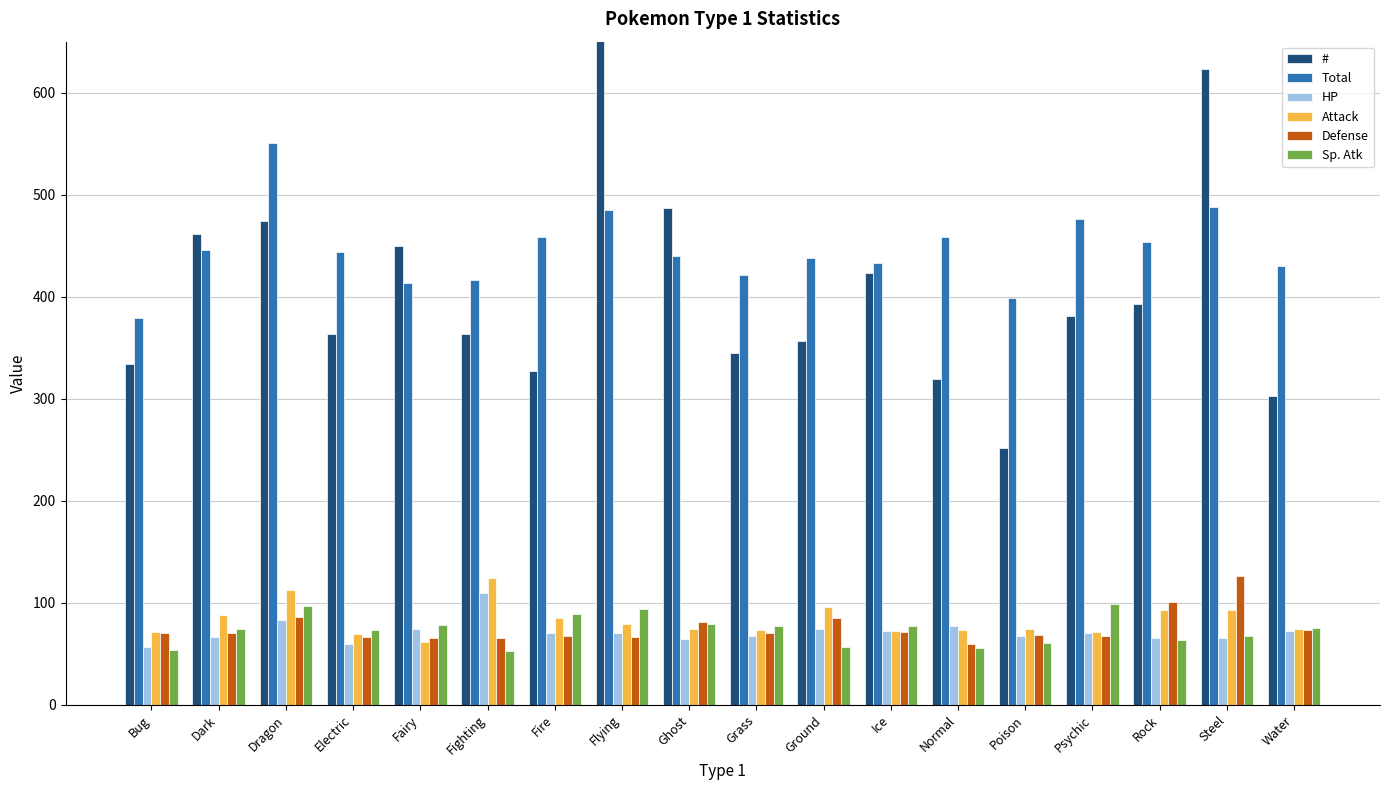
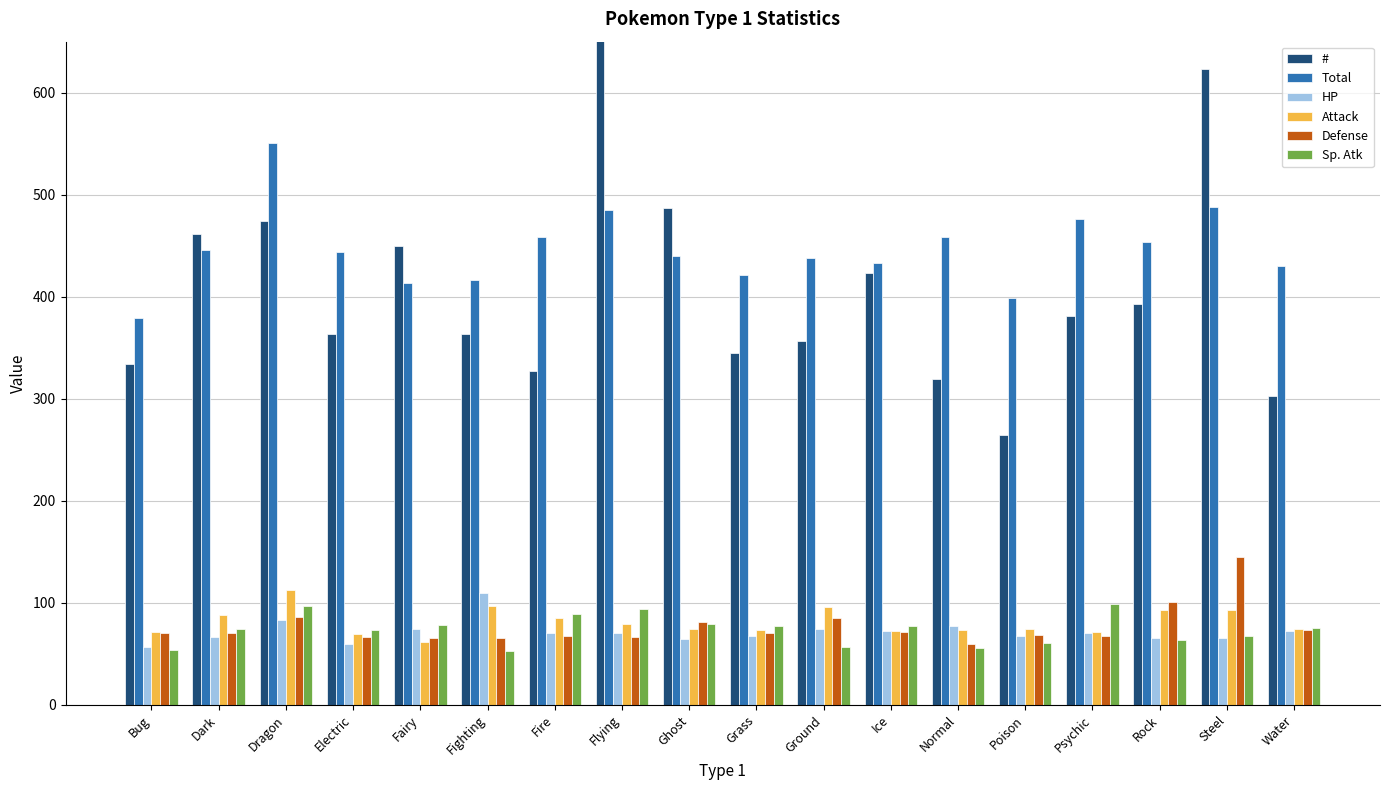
  {
    "#": {
      "Bug": 334,
      "Dark": 461,
      "Dragon": 474,
      "Electric": 364,
      "Fairy": 450,
      "Fighting": 364,
      "Fire": 327,
      "Ghost": 487,
      "Grass": 345,
      "Ground": 356,
      "Ice": 424,
      "Normal": 319,
-     "Poison": 252,
+     "Poison": 265,
      "Psychic": 381,
      "Rock": 393,
      "Steel": 623,
      "Water": 303
    },
    "Total": {
      "Bug": 379,
      "Dark": 446,
      "Dragon": 551,
      "Electric": 443,
      "Fairy": 413,
      "Fighting": 416,
      "Fire": 458,
      "Flying": 485,
      "Ghost": 440,
      "Grass": 421,
      "Ground": 438,
      "Ice": 433,
      "Normal": 459,
      "Poison": 399,
      "Psychic": 476,
      "Rock": 454,
      "Steel": 488,
      "Water": 430
    },
    "HP": {
      "Bug": 57,
      "Dark": 67,
      "Dragon": 83,
      "Electric": 60,
      "Fairy": 74,
      "Fighting": 110,
      "Fire": 70,
      "Flying": 71,
      "Ghost": 64,
      "Grass": 67,
      "Ground": 74,
      "Ice": 72,
      "Normal": 77,
      "Poison": 67,
      "Psychic": 71,
      "Rock": 65,
      "Steel": 65,
      "Water": 72
    },
    "Attack": {
      "Bug": 71,
      "Dark": 88,
      "Dragon": 112,
      "Electric": 69,
      "Fairy": 62,
-     "Fighting": 125,
+     "Fighting": 97,
      "Fire": 85,
      "Flying": 79,
      "Ghost": 74,
      "Grass": 73,
      "Ground": 96,
      "Ice": 73,
      "Normal": 73,
      "Poison": 75,
      "Psychic": 71,
      "Rock": 93,
      "Steel": 93,
      "Water": 74
    },
    "Defense": {
      "Bug": 71,
      "Dark": 70,
      "Dragon": 86,
      "Electric": 66,
      "Fairy": 66,
      "Fighting": 66,
      "Fire": 68,
      "Flying": 66,
      "Ghost": 81,
      "Grass": 71,
      "Ground": 85,
      "Ice": 71,
      "Normal": 60,
      "Poison": 69,
      "Psychic": 68,
      "Rock": 101,
-     "Steel": 126,
+     "Steel": 145,
      "Water": 73
    },
    "Sp. Atk": {
      "Bug": 54,
      "Dark": 75,
      "Dragon": 97,
      "Electric": 73,
      "Fairy": 79,
      "Fighting": 53,
      "Fire": 89,
      "Flying": 94,
      "Ghost": 79,
      "Grass": 78,
      "Ground": 56,
      "Ice": 78,
      "Normal": 56,
      "Poison": 60,
      "Psychic": 98,
      "Rock": 63,
      "Steel": 68,
      "Water": 75
    }
  }
